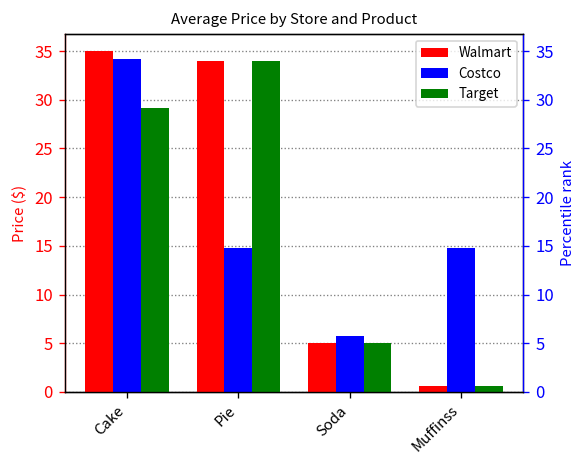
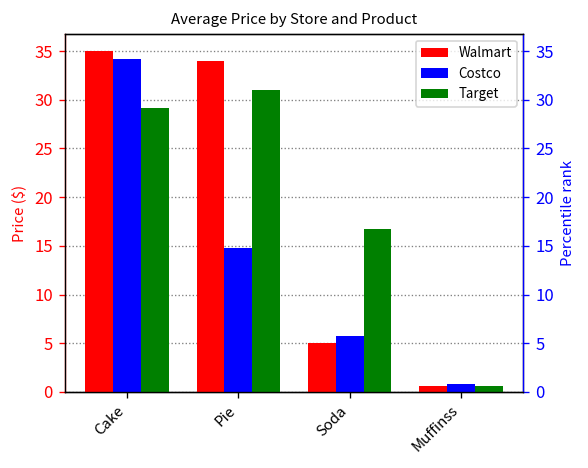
  {
    "Walmart": {
      "Cake": 35,
      "Pie": 34,
      "Soda": 5,
      "Muffinss": 1
    },
    "Costco": {
      "Cake": 34,
      "Pie": 15,
      "Soda": 6,
-     "Muffinss": 15
+     "Muffinss": 1
    },
    "Target": {
      "Cake": 29,
-     "Pie": 34,
-     "Soda": 5,
+     "Pie": 31,
+     "Soda": 17,
      "Muffinss": 1
    }
  }
